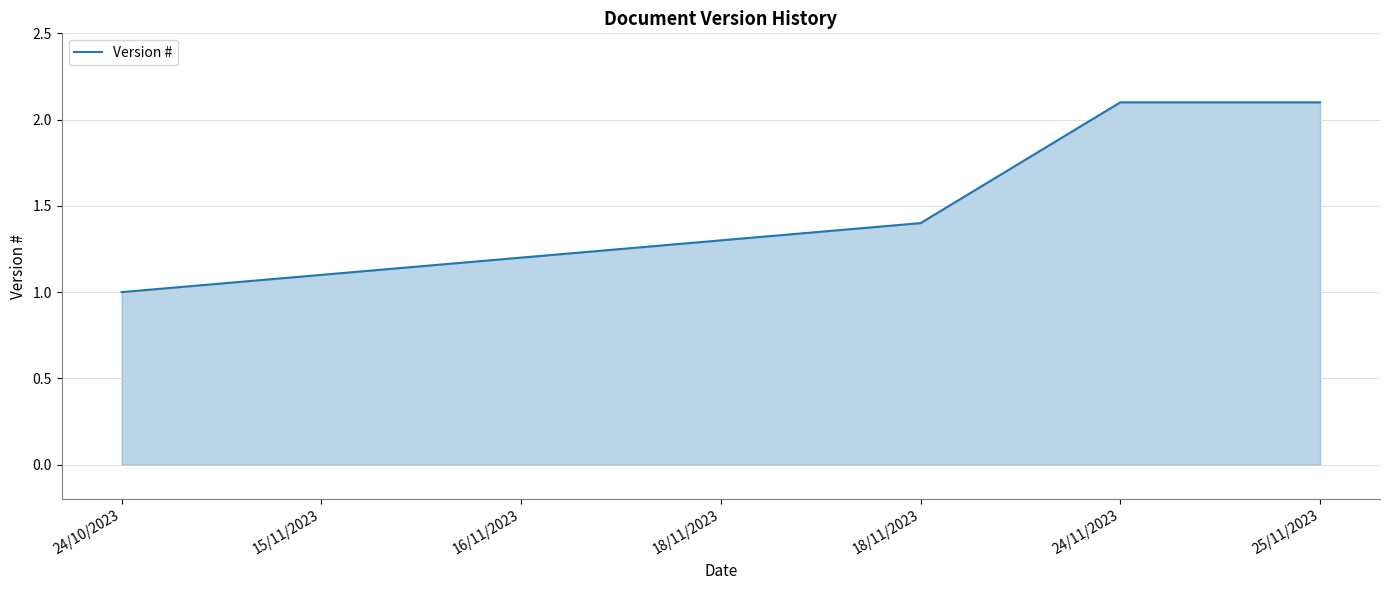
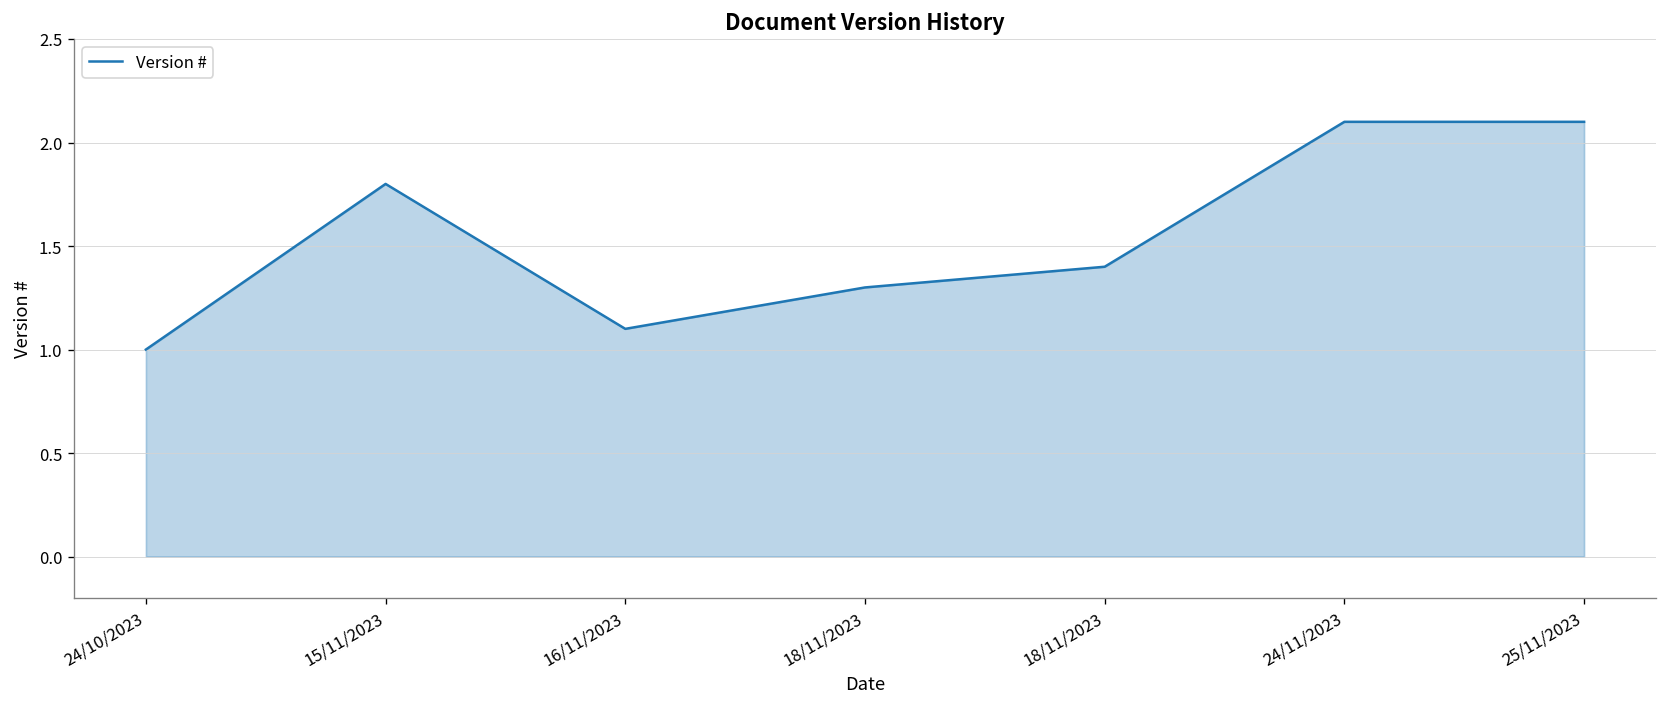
  {
    "24/10/2023": 1.0,
-   "15/11/2023": 1.1,
-   "16/11/2023": 1.2,
+   "15/11/2023": 1.8,
+   "16/11/2023": 1.1,
    "24/11/2023": 2.1,
    "25/11/2023": 2.1
  }
